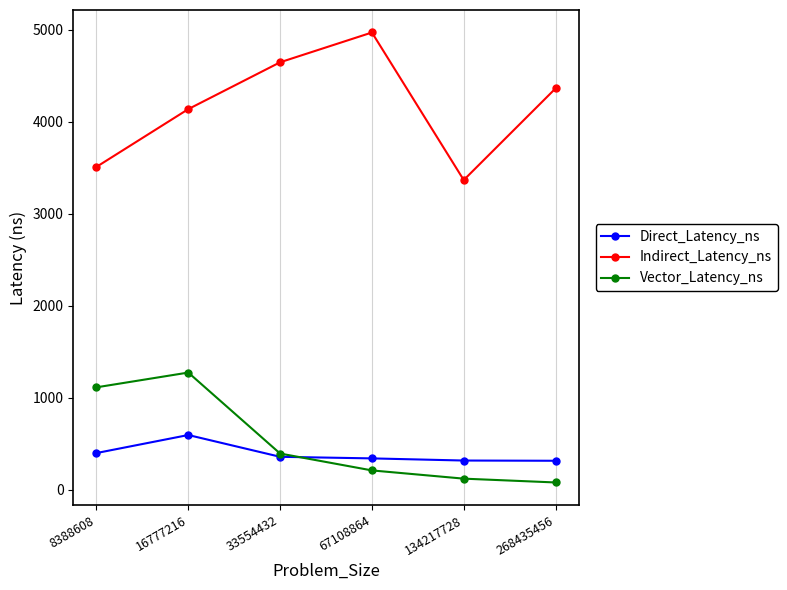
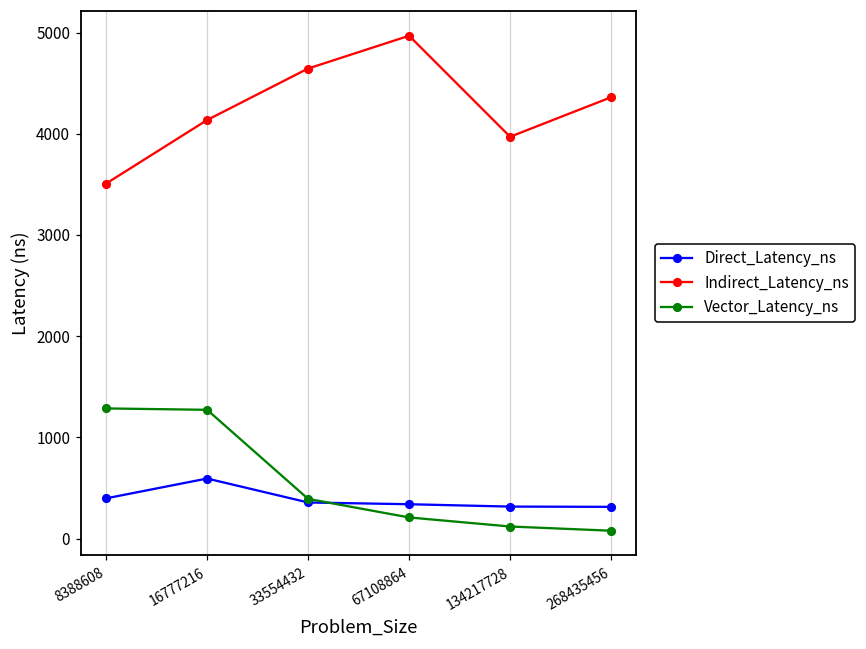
  {
    "Direct_Latency_ns": {
      "8388608": 400,
      "16777216": 600,
      "33554432": 400,
      "67108864": 300,
      "134217728": 300,
      "268435456": 300
    },
    "Indirect_Latency_ns": {
      "8388608": 3500,
      "16777216": 4100,
      "33554432": 4600,
      "67108864": 5000,
-     "134217728": 3400,
+     "134217728": 4000,
      "268435456": 4400
    },
    "Vector_Latency_ns": {
-     "8388608": 1100,
+     "8388608": 1300,
      "16777216": 1300,
      "33554432": 400,
      "67108864": 200,
      "134217728": 100,
      "268435456": 100
    }
  }
